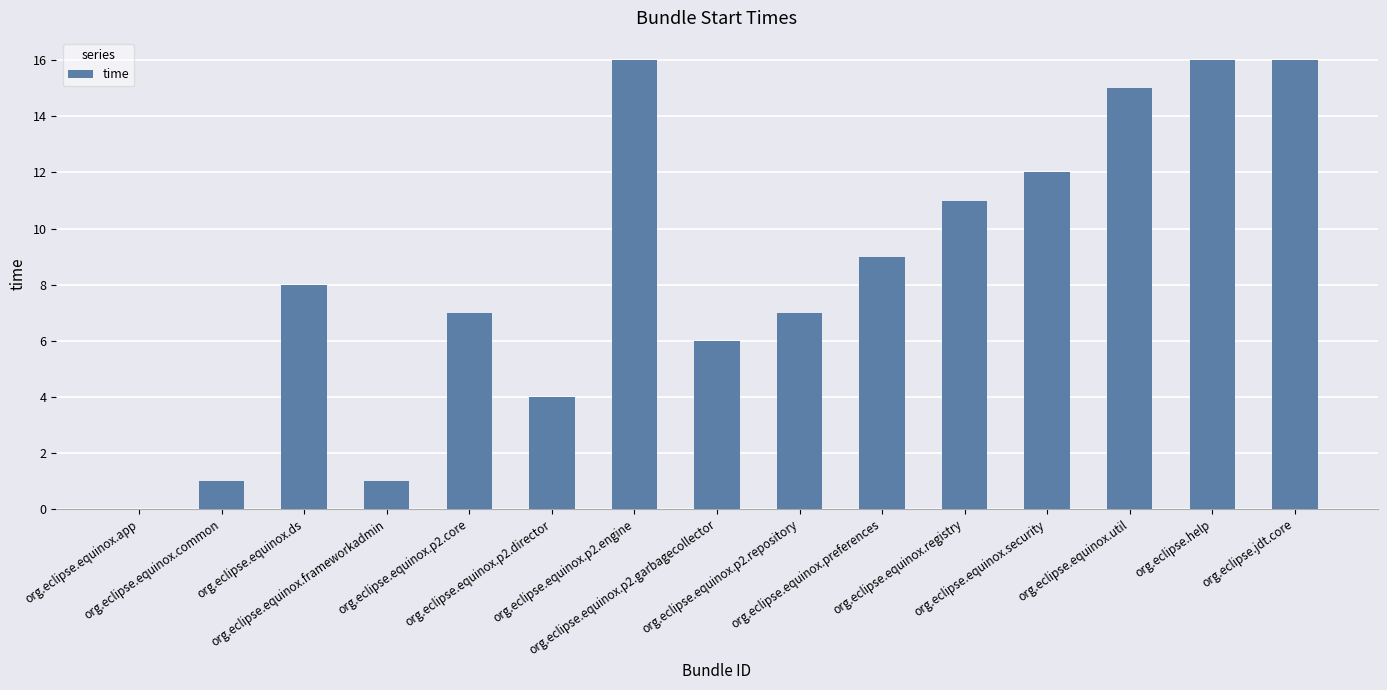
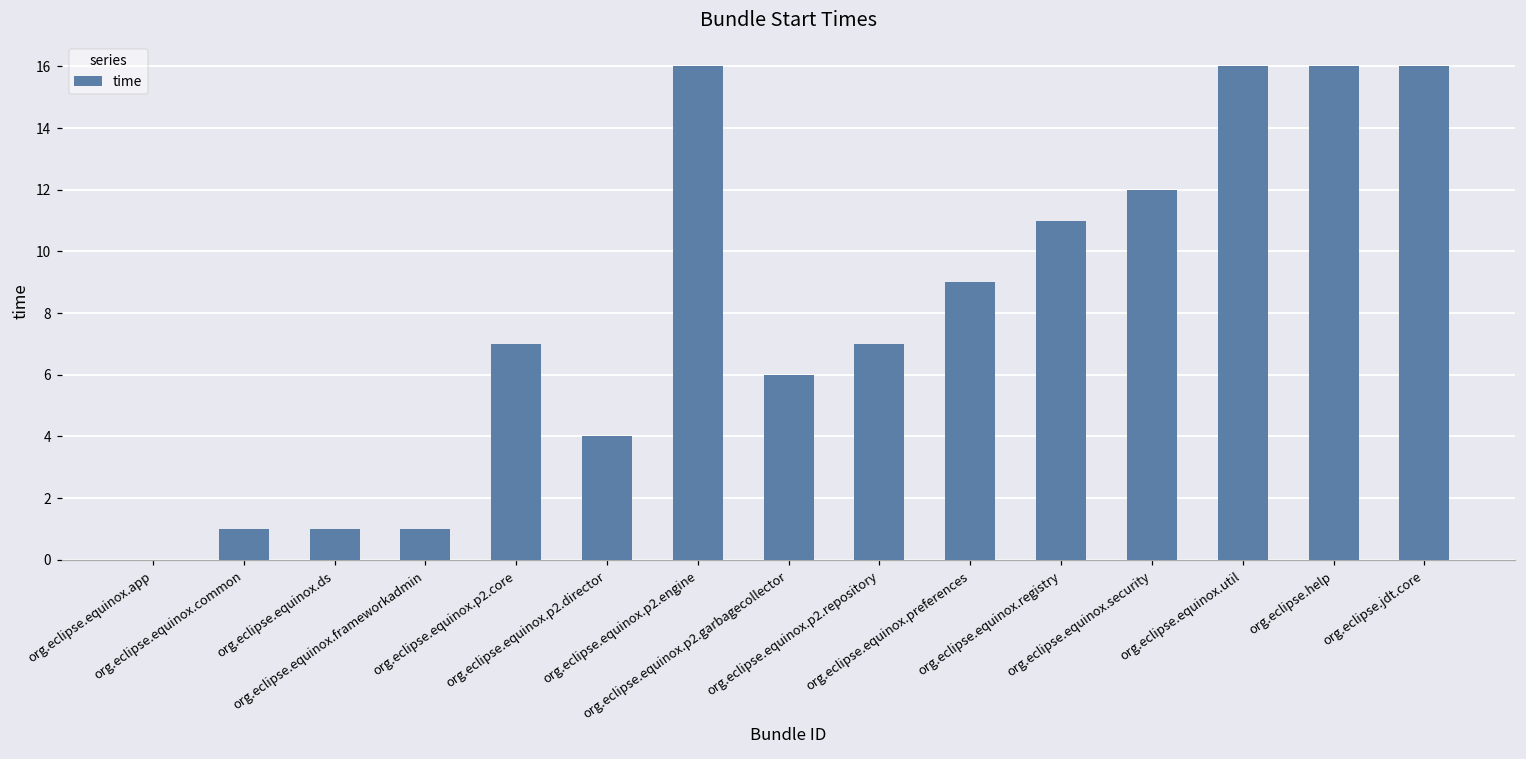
  {
    "org.eclipse.equinox.app": 0.0,
    "org.eclipse.equinox.common": 1.0,
-   "org.eclipse.equinox.ds": 8.0,
+   "org.eclipse.equinox.ds": 1.0,
    "org.eclipse.equinox.frameworkadmin": 1.0,
    "org.eclipse.equinox.p2.core": 7.0,
    "org.eclipse.equinox.p2.director": 4.0,
    "org.eclipse.equinox.p2.engine": 16.0,
    "org.eclipse.equinox.p2.garbagecollector": 6.0,
    "org.eclipse.equinox.p2.repository": 7.0,
    "org.eclipse.equinox.preferences": 9.0,
    "org.eclipse.equinox.registry": 11.0,
    "org.eclipse.equinox.security": 12.0,
-   "org.eclipse.equinox.util": 15.0,
+   "org.eclipse.equinox.util": 16.0,
    "org.eclipse.help": 16.0,
    "org.eclipse.jdt.core": 16.0
  }
